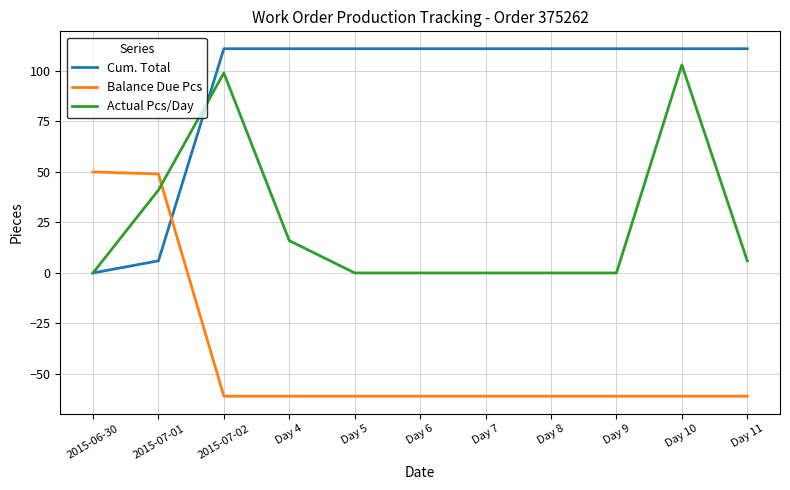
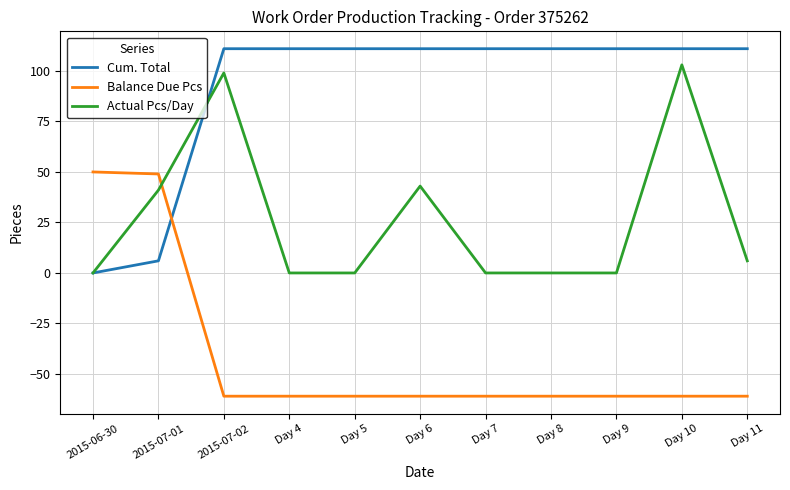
  {
    "Cum. Total": {
      "2015-07-01": 6,
      "2015-07-02": 111,
      "Day 4": 111,
      "Day 5": 111,
      "Day 6": 111,
      "Day 7": 111,
      "Day 8": 111,
      "Day 9": 111,
      "Day 10": 111,
      "Day 11": 111
    },
    "Balance Due Pcs": {
      "2015-06-30": 50,
      "2015-07-01": 49,
      "2015-07-02": -61,
      "Day 4": -61,
      "Day 5": -61,
      "Day 6": -61,
      "Day 7": -61,
      "Day 8": -61,
      "Day 9": -61,
      "Day 10": -61,
      "Day 11": -61
    },
    "Actual Pcs/Day": {
      "2015-07-01": 41,
      "2015-07-02": 99,
-     "Day 4": 16,
+     "Day 4": 0,
      "Day 5": 0,
-     "Day 6": 0,
+     "Day 6": 43,
      "Day 7": 0,
      "Day 8": 0,
      "Day 9": 0,
      "Day 10": 103,
      "Day 11": 6
    }
  }
